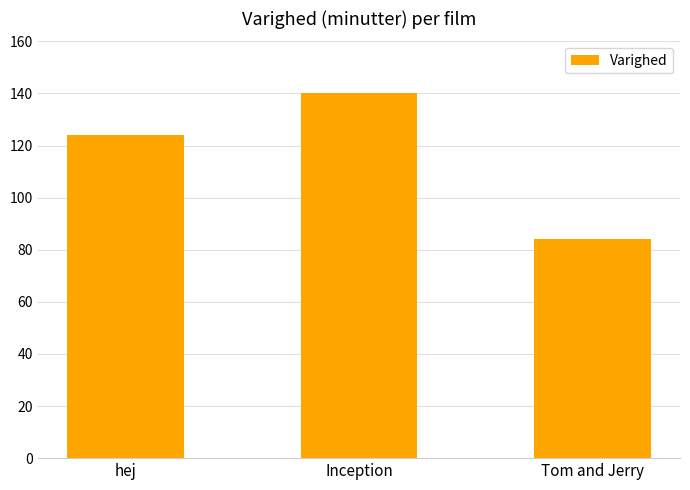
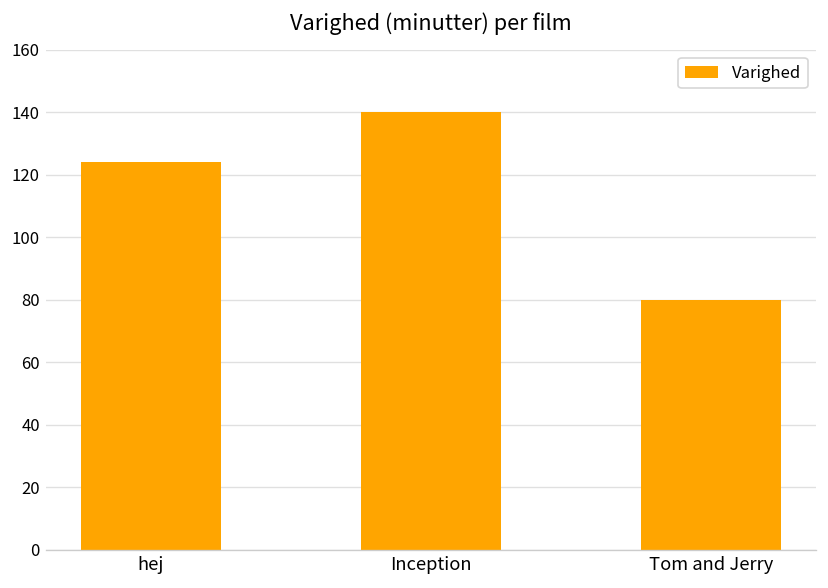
  {
    "hej": 124,
    "Inception": 140,
-   "Tom and Jerry": 84
+   "Tom and Jerry": 80
  }
